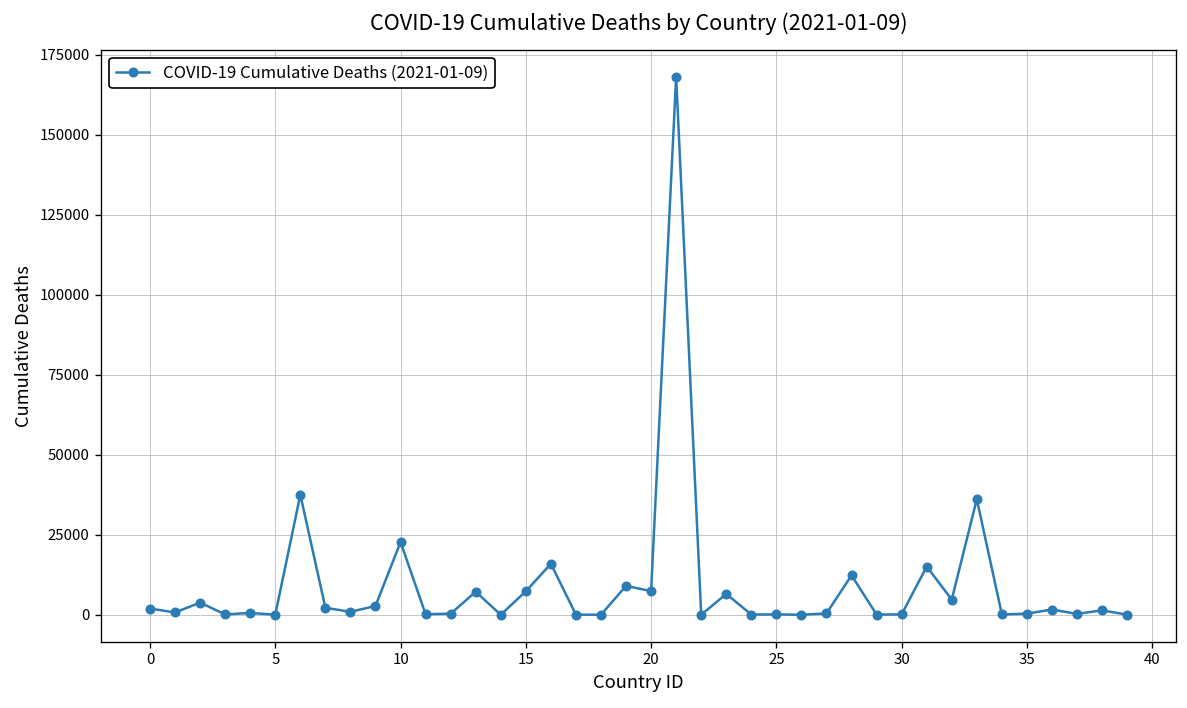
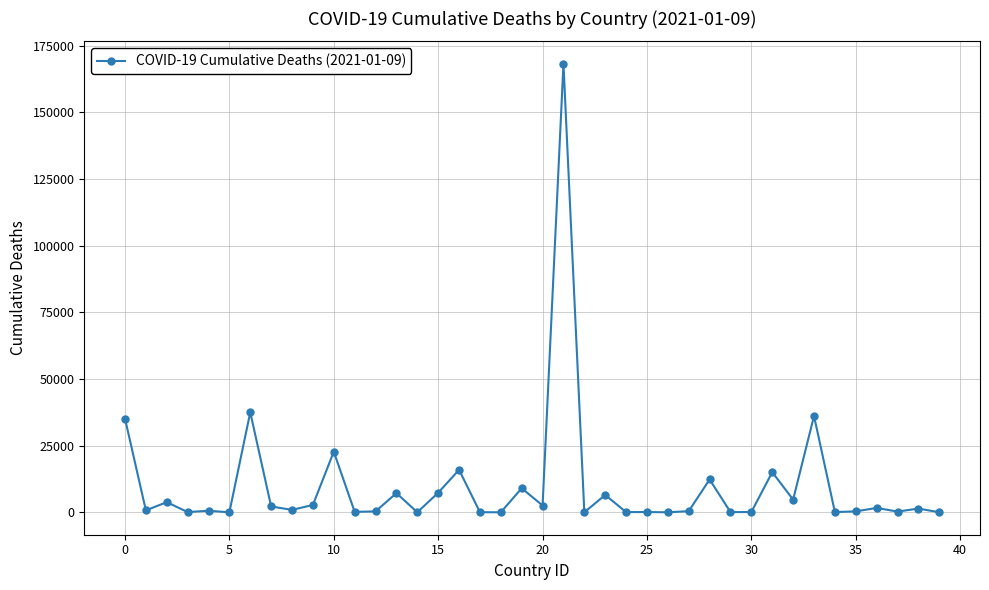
  {
-   "0": 2000,
+   "0": 35000,
    "5": 0,
    "10": 23000,
    "15": 7000,
-   "20": 7000,
+   "20": 3000,
    "25": 0,
    "30": 0,
    "35": 0
  }
